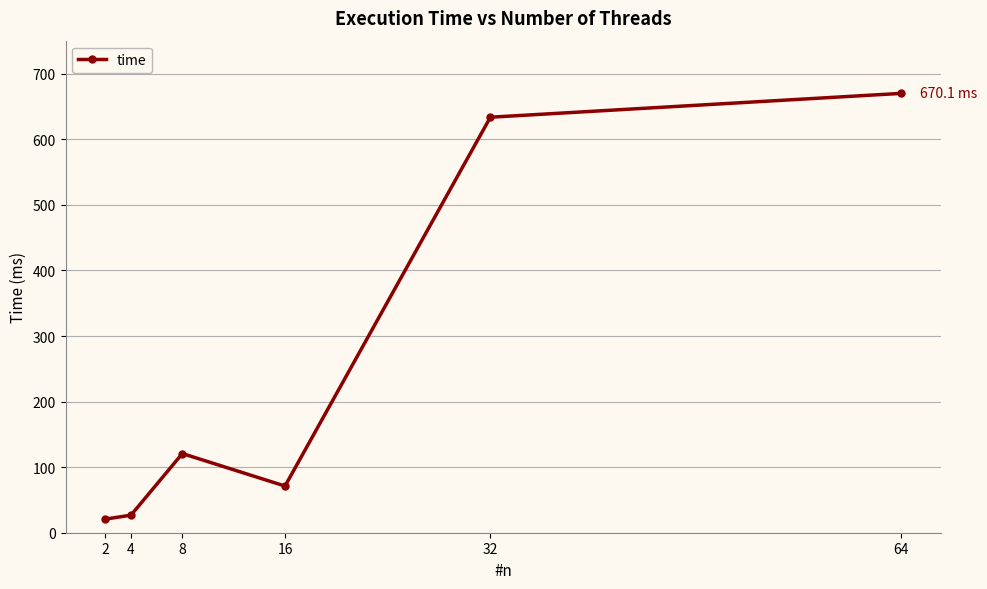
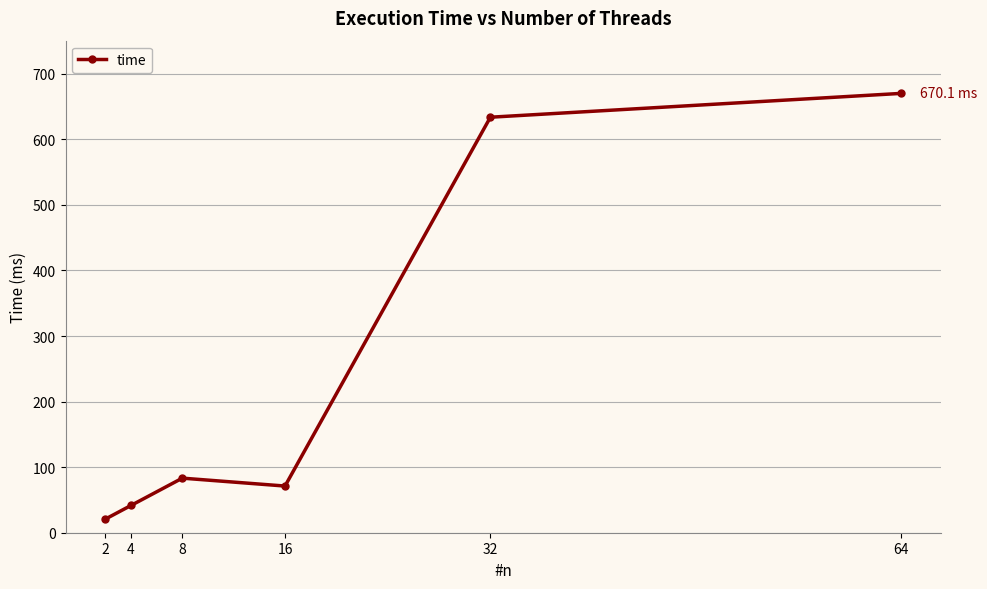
  {
    "2": 20,
-   "4": 30,
-   "8": 120,
+   "4": 40,
+   "8": 80,
    "16": 70,
    "32": 630
  }
